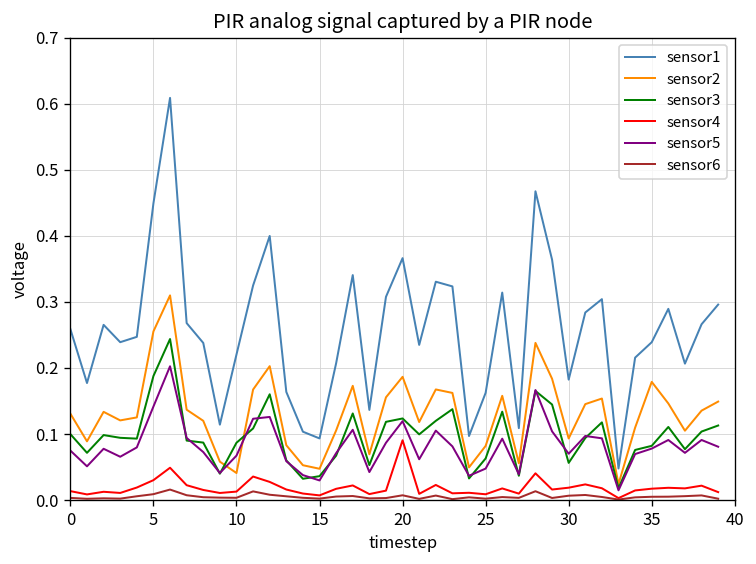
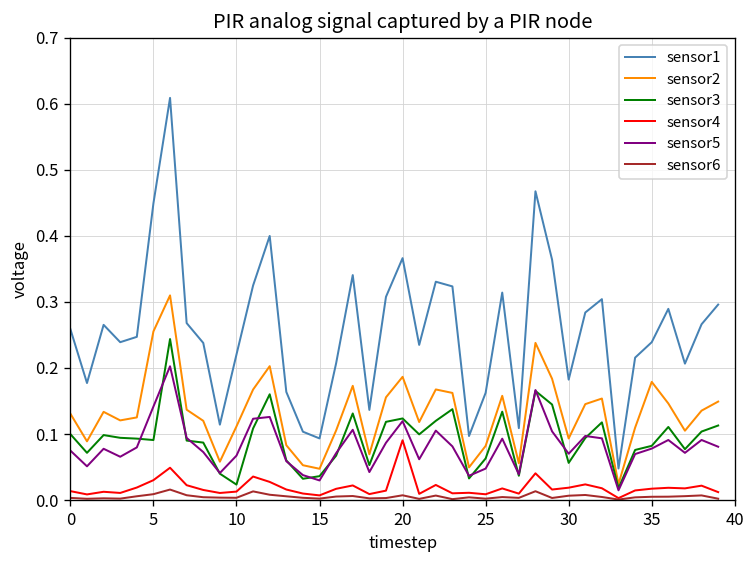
  {
    "sensor1": {
      "0": 0.26,
      "5": 0.45,
      "10": 0.22,
      "15": 0.09,
      "20": 0.37,
      "25": 0.16,
      "30": 0.18,
      "35": 0.24
    },
    "sensor2": {
      "0": 0.13,
      "5": 0.26,
-     "10": 0.04,
+     "10": 0.11,
      "15": 0.05,
      "20": 0.19,
      "25": 0.08,
      "30": 0.09,
      "35": 0.18
    },
    "sensor3": {
      "0": 0.10,
-     "5": 0.19,
-     "10": 0.09,
+     "5": 0.09,
+     "10": 0.02,
      "15": 0.04,
      "25": 0.06,
      "30": 0.06
    },
    "sensor4": {
      "0": 0.01,
      "5": 0.03,
      "10": 0.01,
      "15": 0.01,
      "20": 0.09,
      "25": 0.01,
      "30": 0.02,
      "35": 0.02
    },
    "sensor5": {
      "0": 0.07,
      "5": 0.14,
      "10": 0.07,
      "15": 0.03,
      "25": 0.05,
      "30": 0.07
    },
    "sensor6": {
      "0": 0.00,
      "5": 0.01,
      "10": 0.00,
      "15": 0.00,
      "20": 0.01,
      "25": 0.00,
      "30": 0.01,
      "35": 0.00
    }
  }
